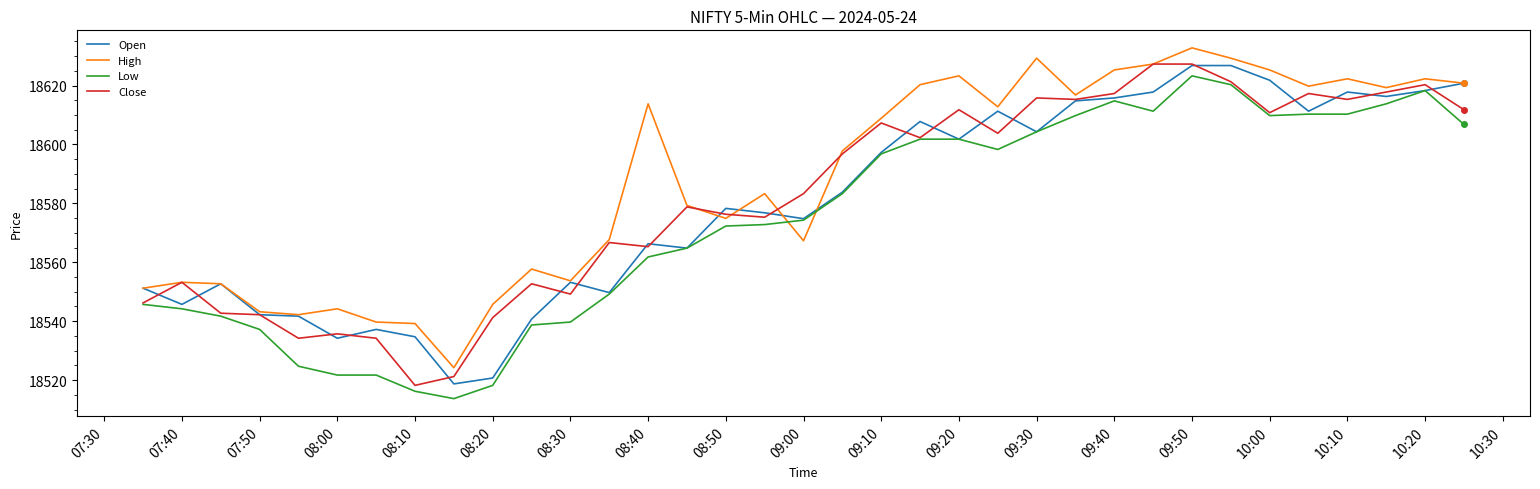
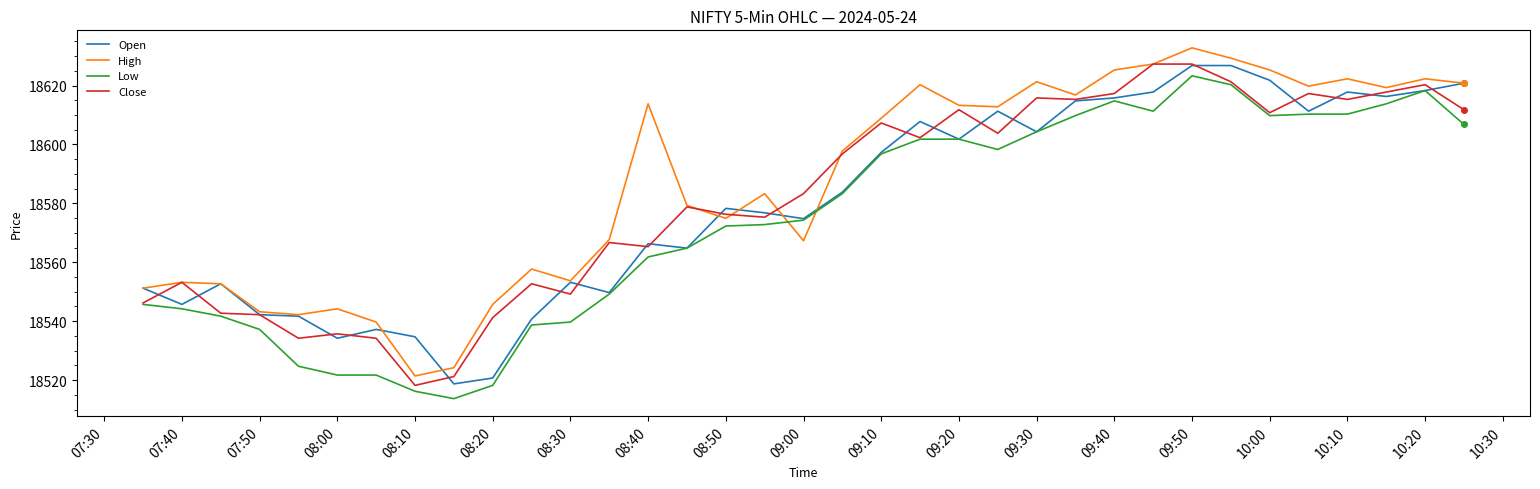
  {
    "High": {
      "07:50": 18543,
      "08:00": 18544,
-     "08:10": 18539,
+     "08:10": 18521,
      "08:20": 18546,
      "08:40": 18614,
      "08:50": 18575,
      "09:00": 18567,
      "09:10": 18609,
-     "09:20": 18623,
-     "09:30": 18629,
+     "09:20": 18613,
+     "09:30": 18621,
      "09:40": 18625,
      "09:50": 18633,
      "10:00": 18625,
      "10:10": 18622,
      "10:20": 18622
    }
  }
